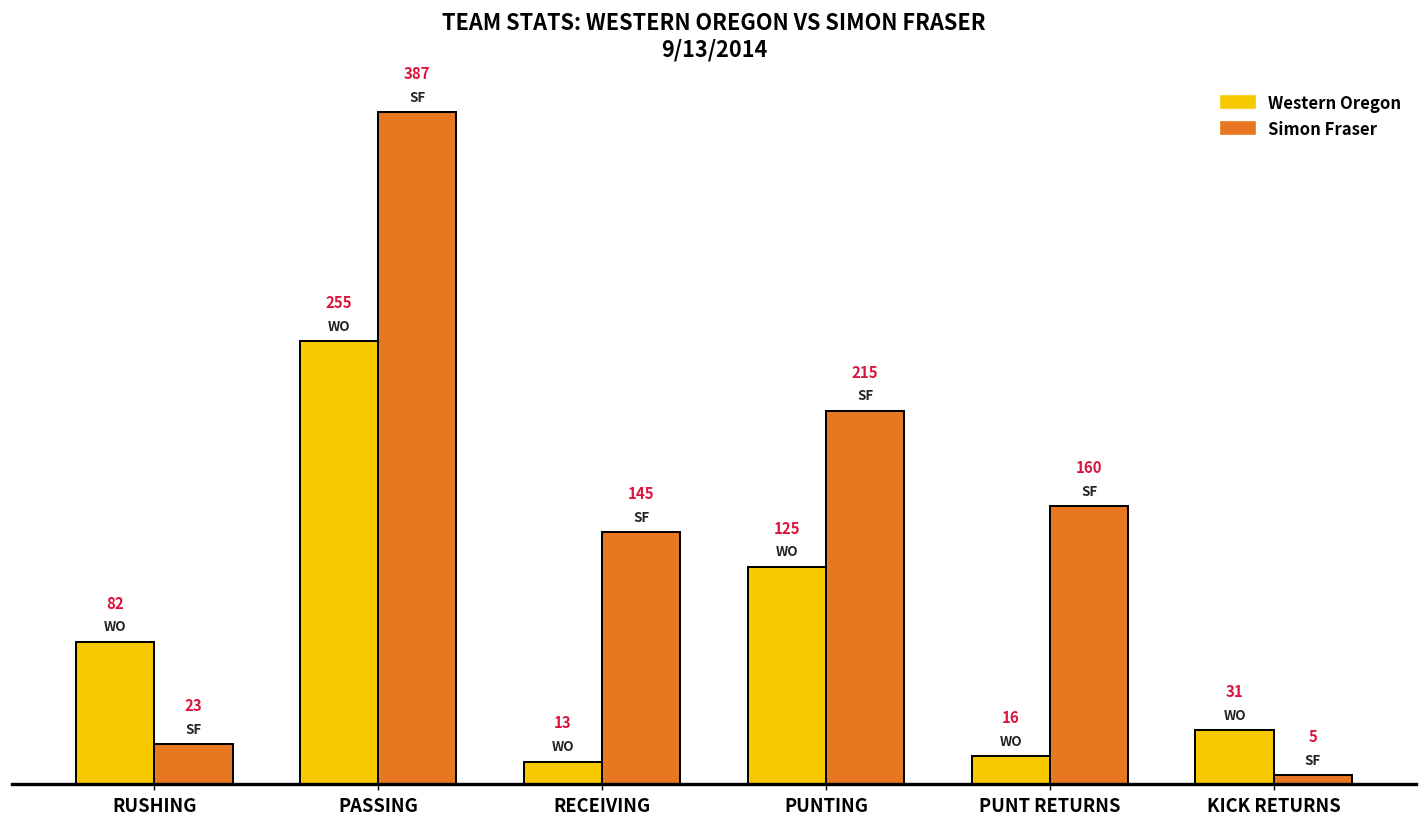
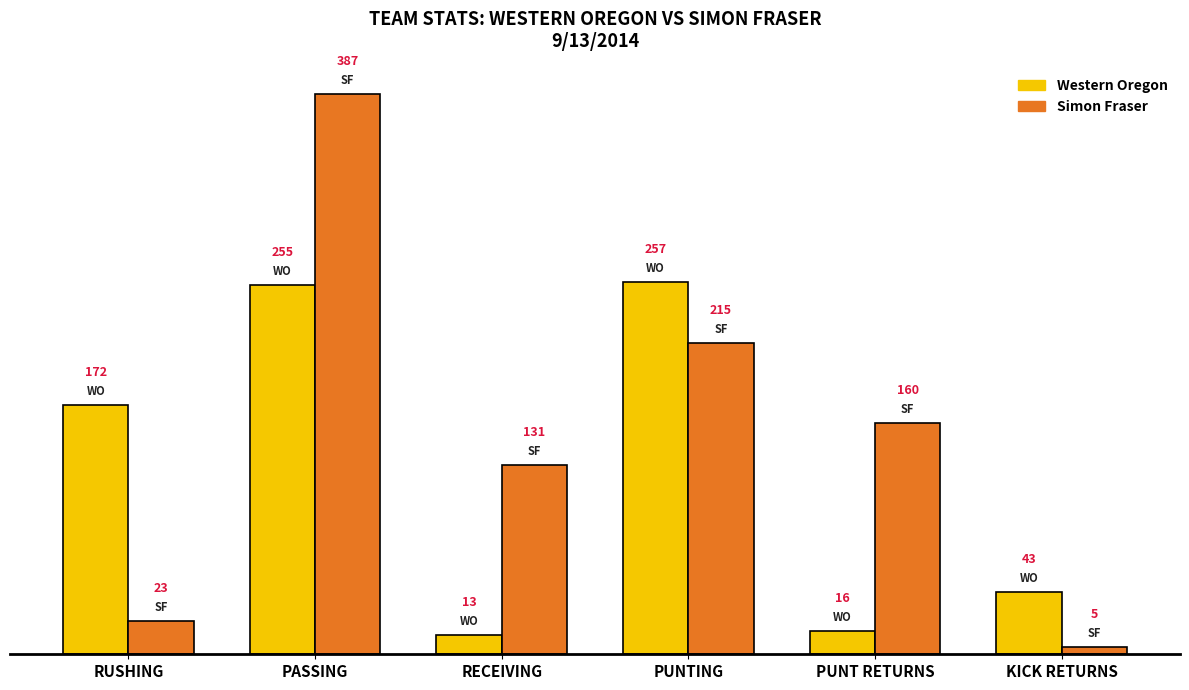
  {
    "Western Oregon": {
-     "RUSHING": 82,
-     "PUNTING": 125,
-     "KICK RETURNS": 31
+     "RUSHING": 172,
+     "PUNTING": 257,
+     "KICK RETURNS": 43
    },
    "Simon Fraser": {
-     "RECEIVING": 145
+     "RECEIVING": 131
    }
  }
